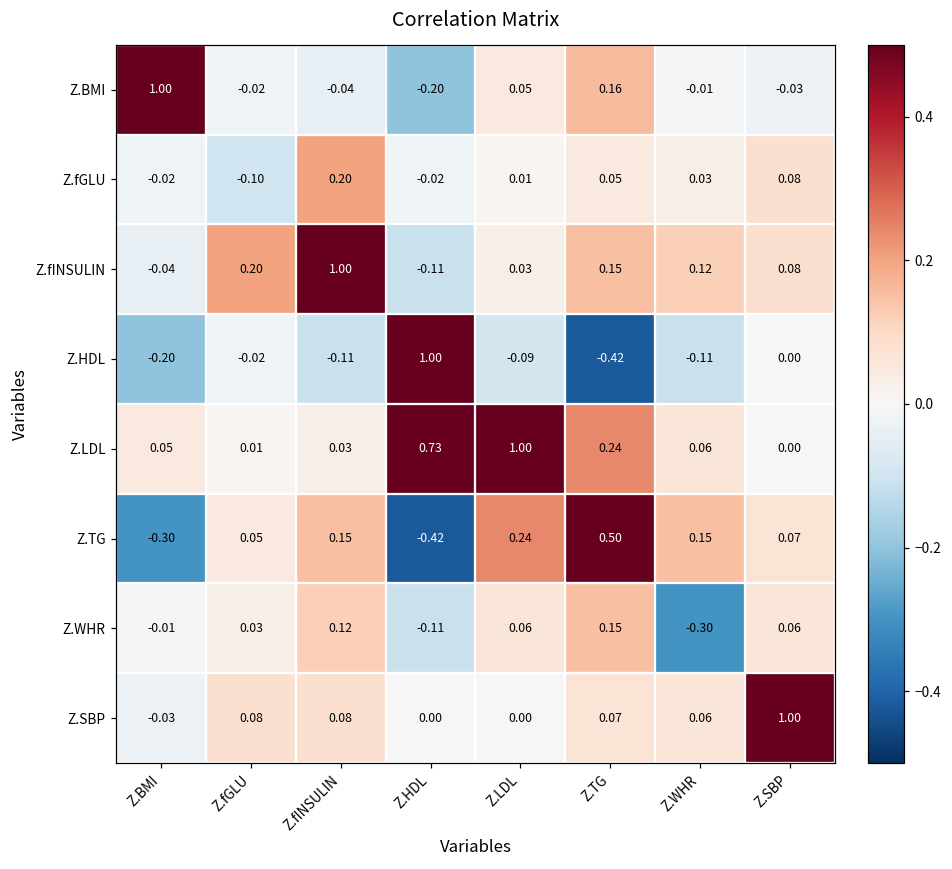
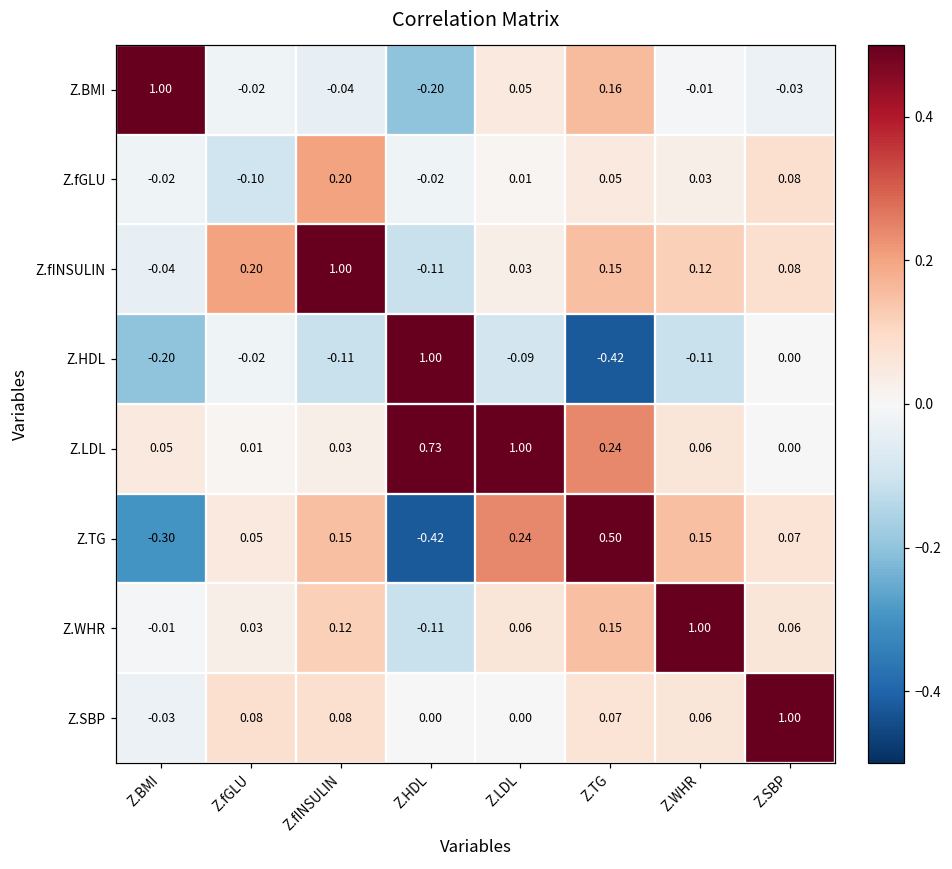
  {
    "Z.BMI": {
      "Z.BMI": 1.00,
      "Z.fGLU": -0.02,
      "Z.fINSULIN": -0.04,
      "Z.HDL": -0.20,
      "Z.LDL": 0.05,
      "Z.TG": 0.16,
      "Z.WHR": -0.01,
      "Z.SBP": -0.03
    },
    "Z.fGLU": {
      "Z.BMI": -0.02,
      "Z.fGLU": -0.10,
      "Z.fINSULIN": 0.20,
      "Z.HDL": -0.02,
      "Z.LDL": 0.01,
      "Z.TG": 0.05,
      "Z.WHR": 0.03,
      "Z.SBP": 0.08
    },
    "Z.fINSULIN": {
      "Z.BMI": -0.04,
      "Z.fGLU": 0.20,
      "Z.fINSULIN": 1.00,
      "Z.HDL": -0.11,
      "Z.LDL": 0.03,
      "Z.TG": 0.15,
      "Z.WHR": 0.12,
      "Z.SBP": 0.08
    },
    "Z.HDL": {
      "Z.BMI": -0.20,
      "Z.fGLU": -0.02,
      "Z.fINSULIN": -0.11,
      "Z.HDL": 1.00,
      "Z.LDL": -0.09,
      "Z.TG": -0.42,
      "Z.WHR": -0.11,
      "Z.SBP": 0.00
    },
    "Z.LDL": {
      "Z.BMI": 0.05,
      "Z.fGLU": 0.01,
      "Z.fINSULIN": 0.03,
      "Z.HDL": 0.73,
      "Z.LDL": 1.00,
      "Z.TG": 0.24,
      "Z.WHR": 0.06,
      "Z.SBP": 0.00
    },
    "Z.TG": {
      "Z.BMI": -0.30,
      "Z.fGLU": 0.05,
      "Z.fINSULIN": 0.15,
      "Z.HDL": -0.42,
      "Z.LDL": 0.24,
      "Z.TG": 0.50,
      "Z.WHR": 0.15,
      "Z.SBP": 0.07
    },
    "Z.WHR": {
      "Z.BMI": -0.01,
      "Z.fGLU": 0.03,
      "Z.fINSULIN": 0.12,
      "Z.HDL": -0.11,
      "Z.LDL": 0.06,
      "Z.TG": 0.15,
-     "Z.WHR": -0.30,
+     "Z.WHR": 1.00,
      "Z.SBP": 0.06
    },
    "Z.SBP": {
      "Z.BMI": -0.03,
      "Z.fGLU": 0.08,
      "Z.fINSULIN": 0.08,
      "Z.HDL": 0.00,
      "Z.LDL": 0.00,
      "Z.TG": 0.07,
      "Z.WHR": 0.06,
      "Z.SBP": 1.00
    }
  }
